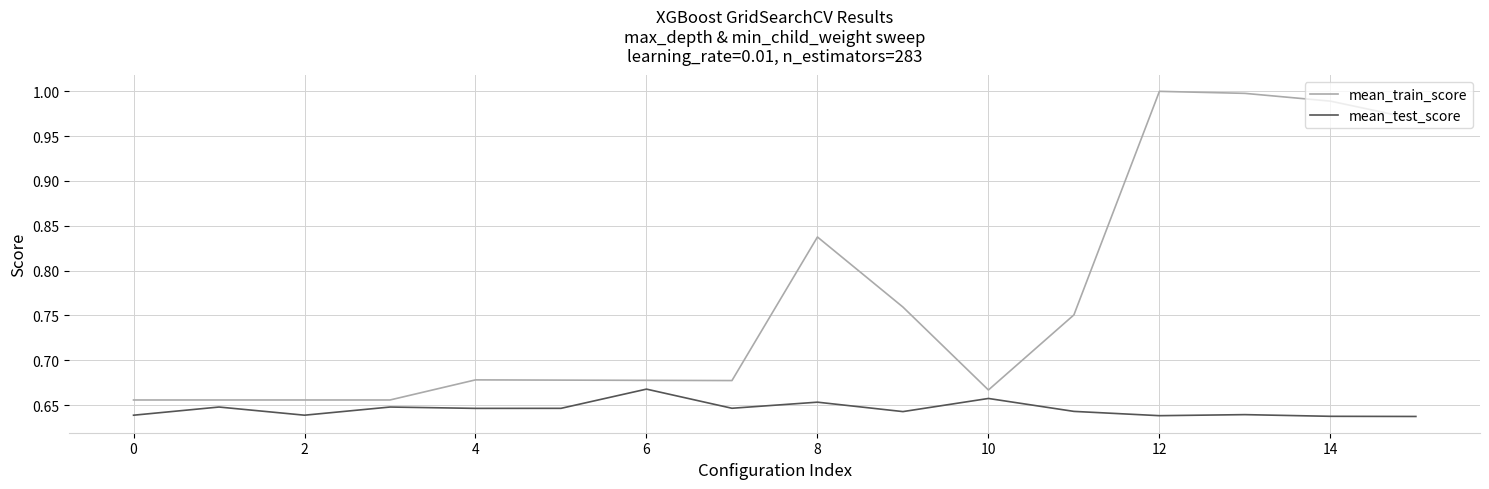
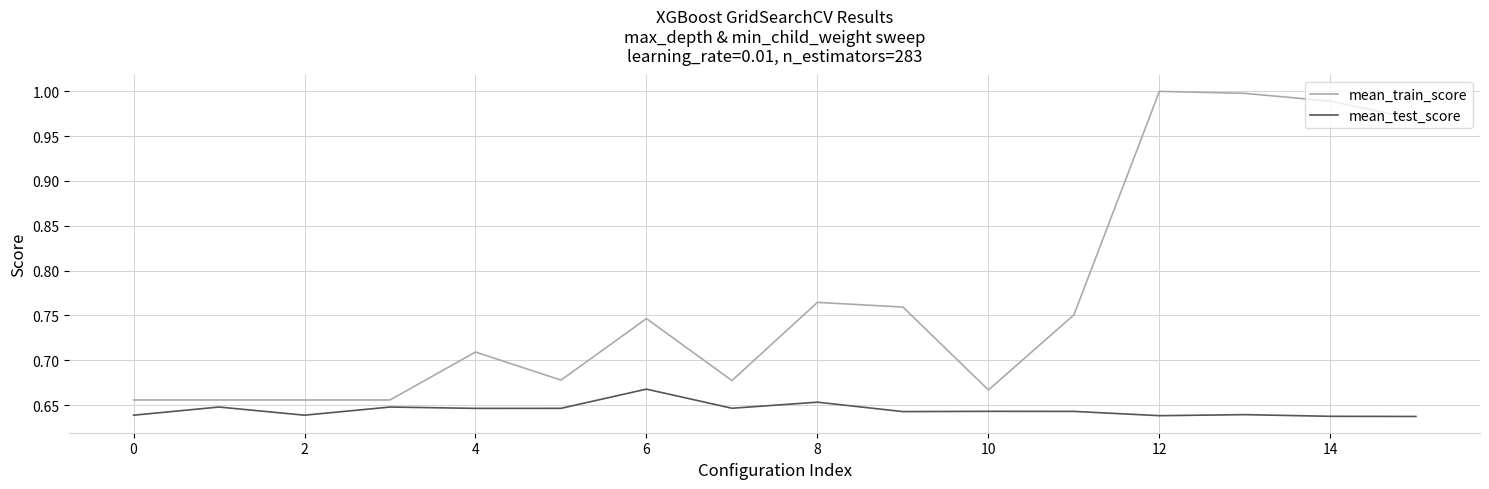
  {
    "mean_train_score": {
      "0": 0.66,
      "2": 0.66,
-     "4": 0.68,
-     "6": 0.68,
-     "8": 0.84,
+     "4": 0.71,
+     "6": 0.75,
+     "8": 0.76,
      "10": 0.67,
      "12": 1.00
    },
    "mean_test_score": {
      "0": 0.64,
      "2": 0.64,
      "4": 0.65,
      "6": 0.67,
      "8": 0.65,
-     "10": 0.66,
+     "10": 0.64,
      "12": 0.64,
      "14": 0.64
    }
  }
